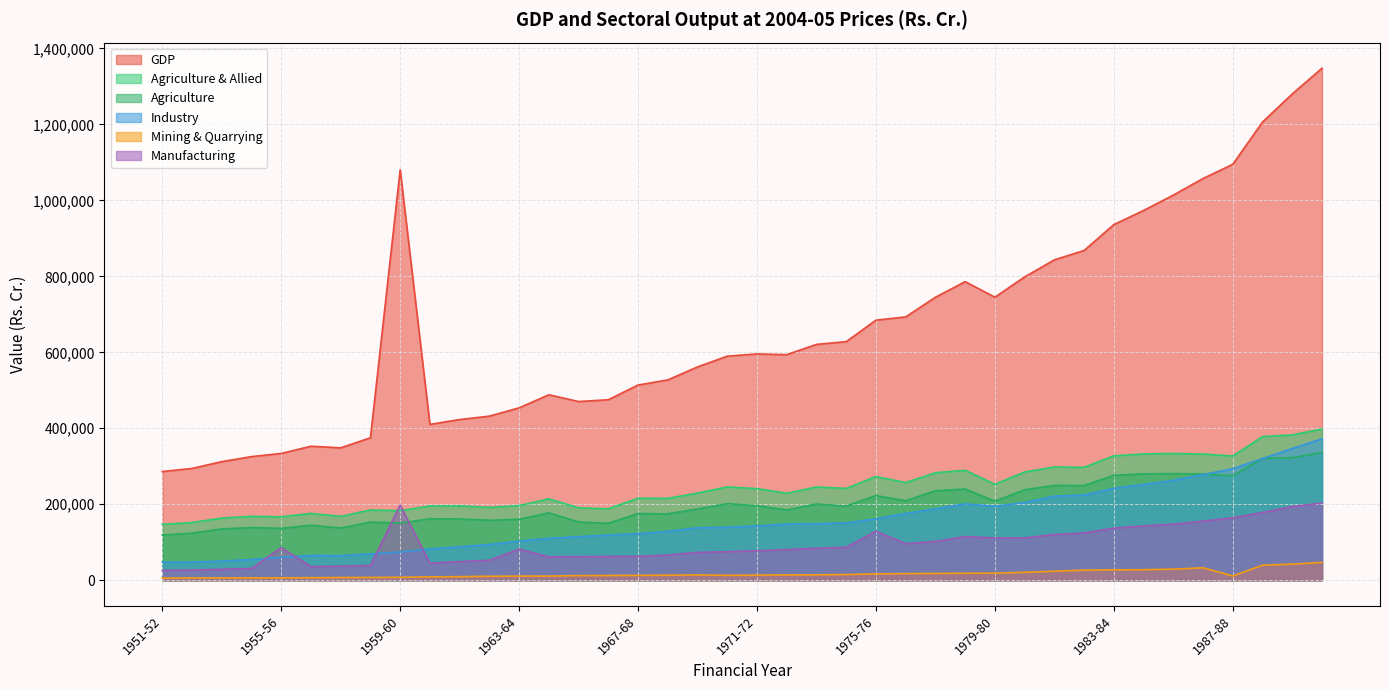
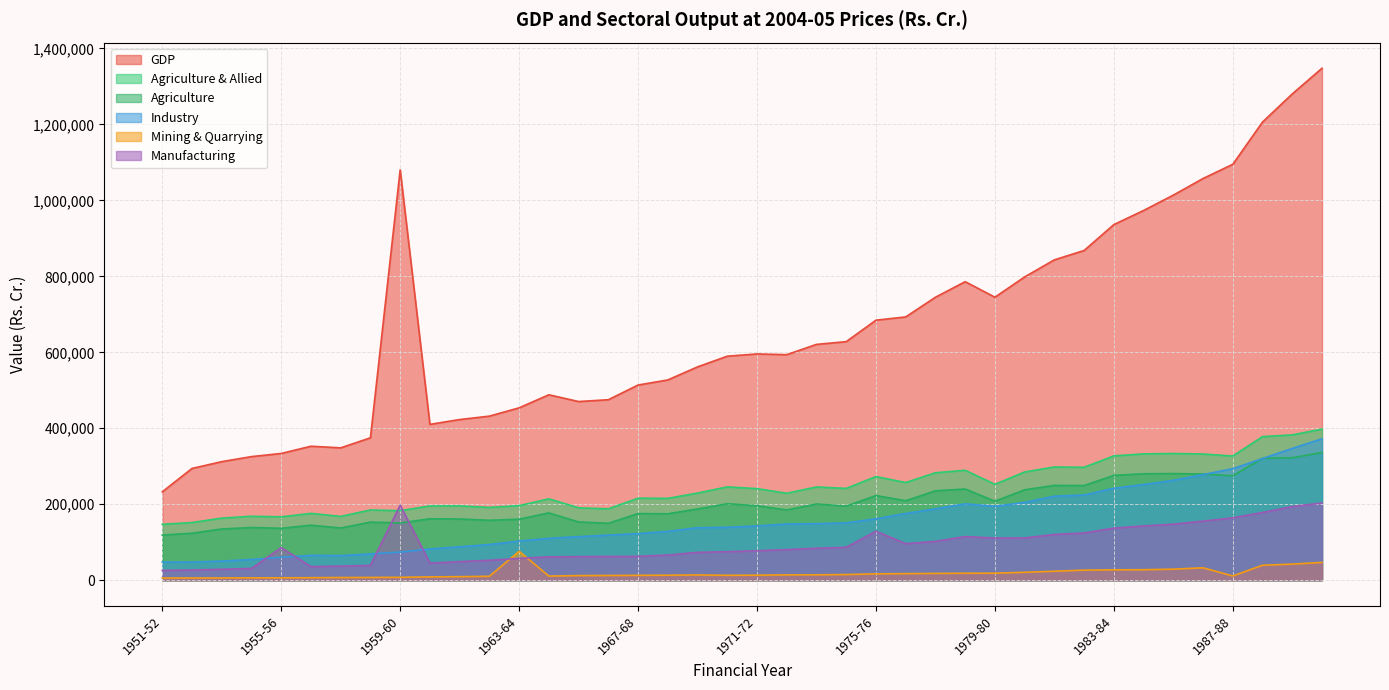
  {
    "GDP": {
-     "1951-52": "290,000",
+     "1951-52": "230,000",
      "1955-56": "330,000",
      "1959-60": "1,080,000",
      "1963-64": "450,000",
      "1967-68": "510,000",
      "1971-72": "600,000",
      "1975-76": "680,000",
      "1979-80": "750,000",
      "1983-84": "940,000",
      "1987-88": "1,090,000"
    },
    "Industry": {
      "1951-52": "50,000",
      "1955-56": "60,000",
      "1959-60": "70,000",
      "1963-64": "100,000",
      "1967-68": "120,000",
      "1971-72": "140,000",
      "1975-76": "160,000",
      "1979-80": "190,000",
      "1983-84": "240,000",
      "1987-88": "290,000"
    },
    "Mining & Quarrying": {
      "1951-52": "10,000",
      "1955-56": "10,000",
      "1959-60": "10,000",
-     "1963-64": "10,000",
+     "1963-64": "80,000",
      "1967-68": "10,000",
      "1971-72": "10,000",
      "1975-76": "20,000",
      "1979-80": "20,000",
      "1983-84": "30,000",
      "1987-88": "10,000"
    },
    "Manufacturing": {
      "1951-52": "30,000",
      "1955-56": "90,000",
      "1959-60": "200,000",
-     "1963-64": "80,000",
+     "1963-64": "60,000",
      "1967-68": "60,000",
      "1971-72": "80,000",
      "1975-76": "130,000",
      "1979-80": "110,000",
      "1983-84": "140,000",
      "1987-88": "160,000"
    }
  }
